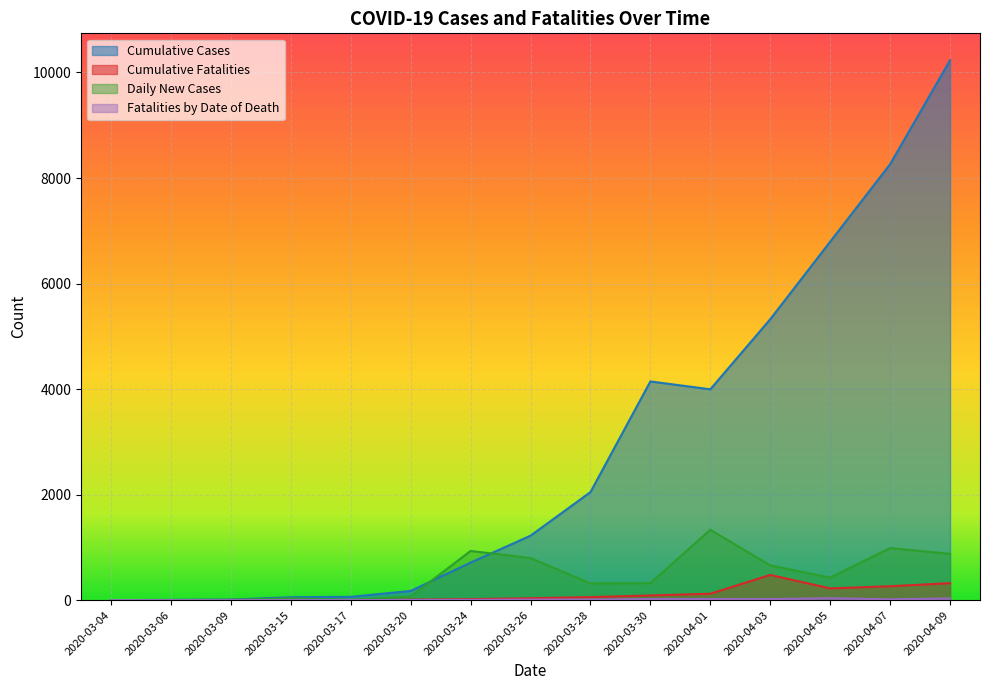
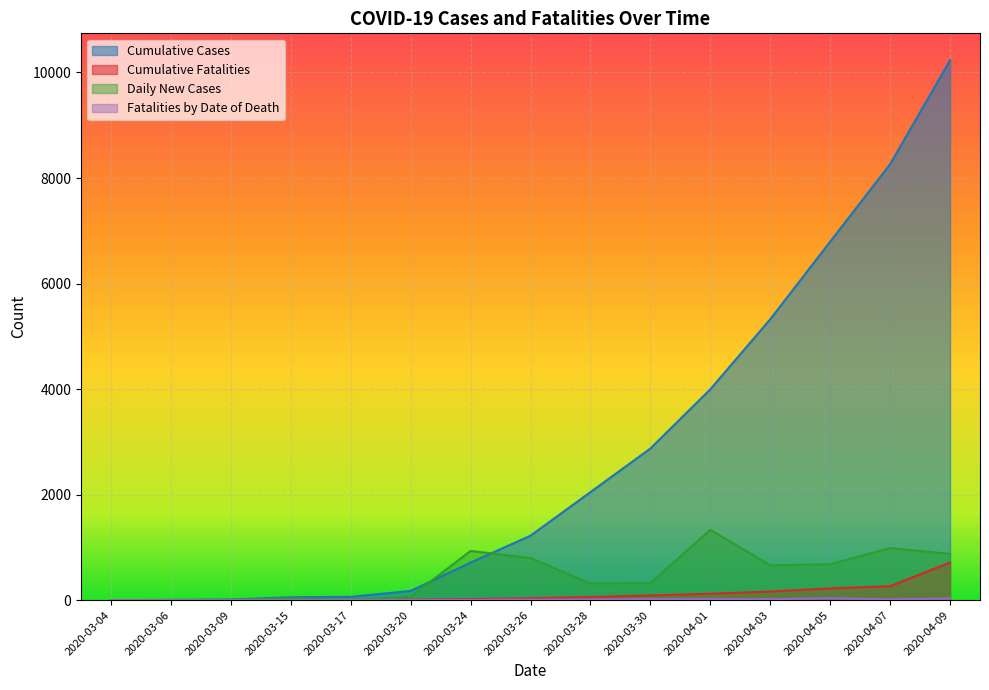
  {
    "Cumulative Cases": {
      "2020-03-17": 100,
      "2020-03-20": 200,
      "2020-03-24": 700,
      "2020-03-26": 1200,
      "2020-03-28": 2000,
-     "2020-03-30": 4100,
+     "2020-03-30": 2900,
      "2020-04-01": 4000,
      "2020-04-03": 5300,
      "2020-04-05": 6800,
      "2020-04-07": 8300,
      "2020-04-09": 10200
    },
    "Cumulative Fatalities": {
      "2020-03-30": 100,
      "2020-04-01": 100,
-     "2020-04-03": 500,
+     "2020-04-03": 200,
      "2020-04-05": 200,
      "2020-04-07": 300,
-     "2020-04-09": 300
+     "2020-04-09": 700
    },
    "Daily New Cases": {
      "2020-03-20": 100,
      "2020-03-24": 900,
      "2020-03-26": 800,
      "2020-03-28": 300,
      "2020-03-30": 300,
      "2020-04-01": 1300,
      "2020-04-03": 700,
-     "2020-04-05": 400,
+     "2020-04-05": 700,
      "2020-04-07": 1000,
      "2020-04-09": 900
    },
    "Fatalities by Date of Death": {
      "2020-03-30": 0,
      "2020-04-01": 0,
      "2020-04-03": 0,
      "2020-04-05": 0,
      "2020-04-07": 0,
      "2020-04-09": 0
    }
  }
